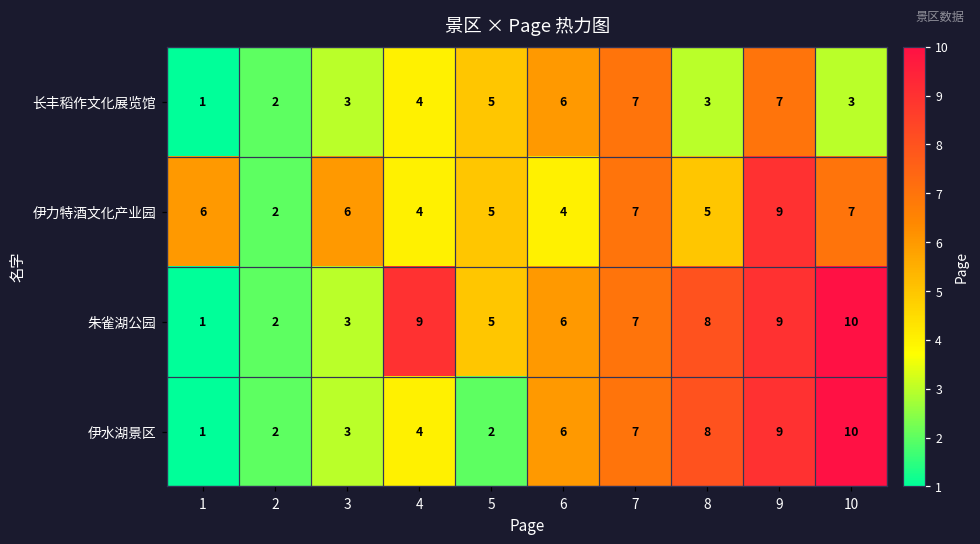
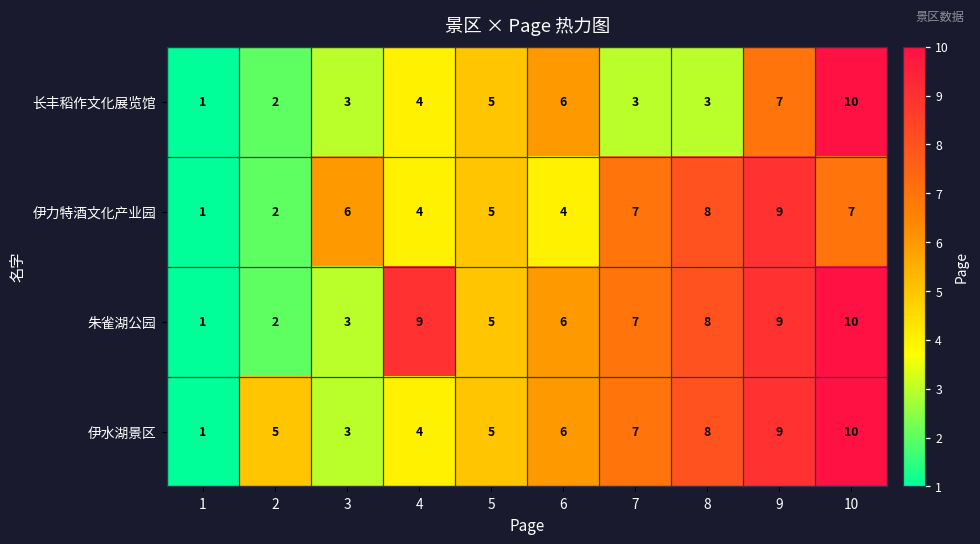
  {
    "长丰稻作文化展览馆": {
      "1": 1,
      "2": 2,
      "3": 3,
      "4": 4,
      "5": 5,
      "6": 6,
-     "7": 7,
+     "7": 3,
      "8": 3,
      "9": 7,
-     "10": 3
+     "10": 10
    },
    "伊力特酒文化产业园": {
-     "1": 6,
+     "1": 1,
      "2": 2,
      "3": 6,
      "4": 4,
      "5": 5,
      "6": 4,
      "7": 7,
-     "8": 5,
+     "8": 8,
      "9": 9,
      "10": 7
    },
    "朱雀湖公园": {
      "1": 1,
      "2": 2,
      "3": 3,
      "4": 9,
      "5": 5,
      "6": 6,
      "7": 7,
      "8": 8,
      "9": 9,
      "10": 10
    },
    "伊水湖景区": {
      "1": 1,
-     "2": 2,
+     "2": 5,
      "3": 3,
      "4": 4,
-     "5": 2,
+     "5": 5,
      "6": 6,
      "7": 7,
      "8": 8,
      "9": 9,
      "10": 10
    }
  }
